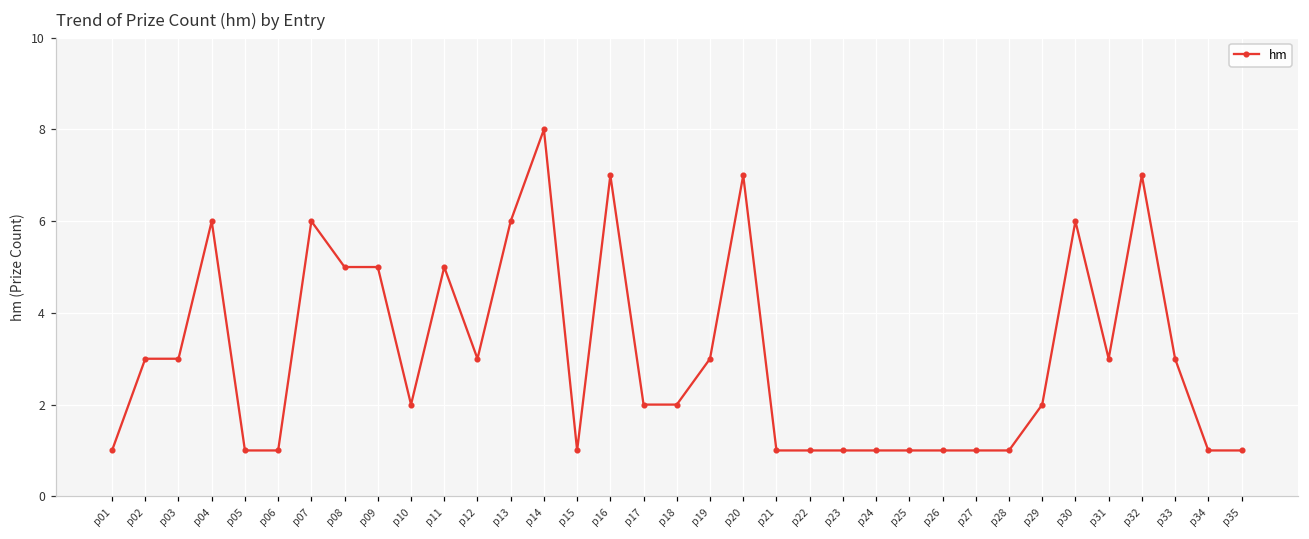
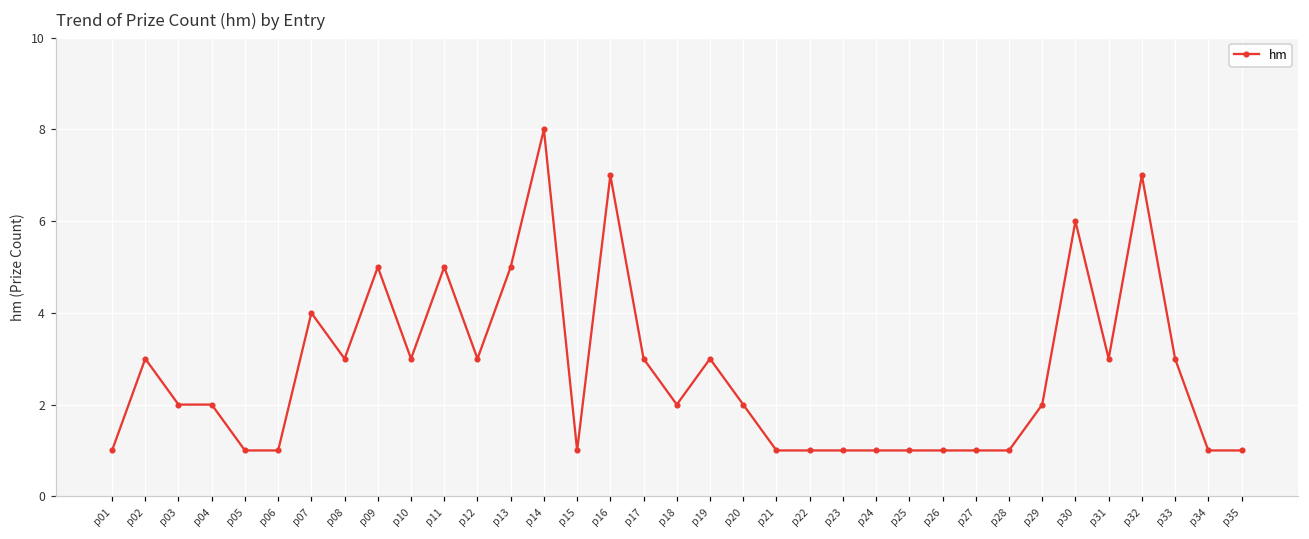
  {
    "p01": 1,
    "p02": 3,
-   "p03": 3,
-   "p04": 6,
+   "p03": 2,
+   "p04": 2,
    "p05": 1,
    "p06": 1,
-   "p07": 6,
-   "p08": 5,
+   "p07": 4,
+   "p08": 3,
    "p09": 5,
-   "p10": 2,
+   "p10": 3,
    "p11": 5,
    "p12": 3,
-   "p13": 6,
+   "p13": 5,
    "p14": 8,
    "p15": 1,
    "p16": 7,
-   "p17": 2,
+   "p17": 3,
    "p18": 2,
    "p19": 3,
-   "p20": 7,
+   "p20": 2,
    "p21": 1,
    "p22": 1,
    "p23": 1,
    "p24": 1,
    "p25": 1,
    "p26": 1,
    "p27": 1,
    "p28": 1,
    "p29": 2,
    "p30": 6,
    "p31": 3,
    "p32": 7,
    "p33": 3,
    "p34": 1,
    "p35": 1
  }
